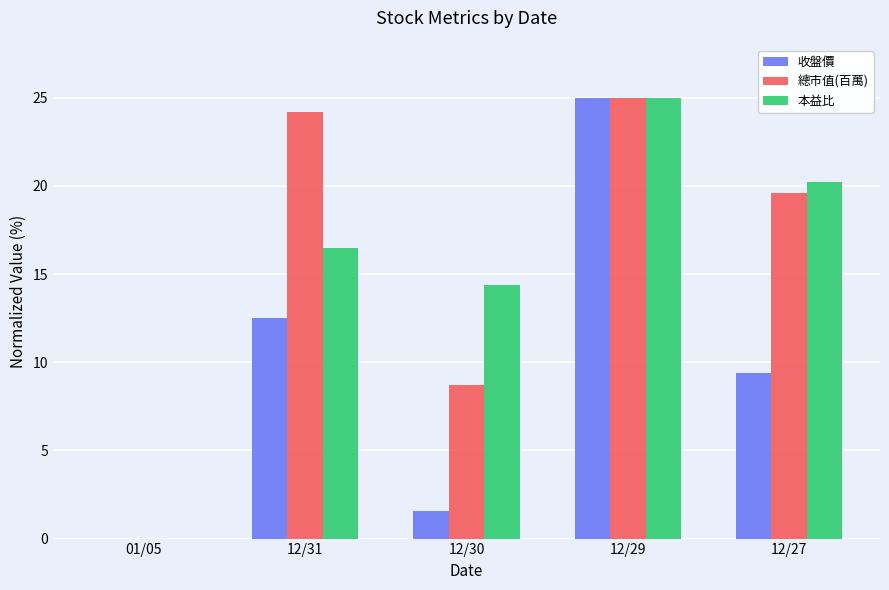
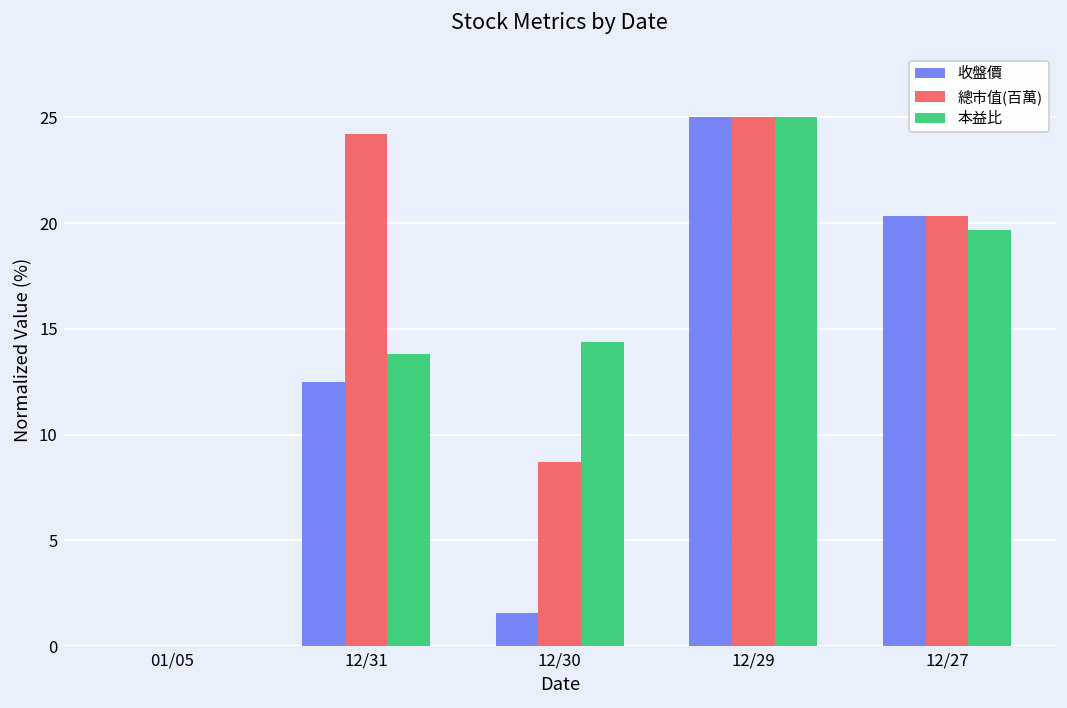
  {
    "收盤價": {
      "01/05": 0.0,
      "12/31": 12.5,
      "12/30": 1.6,
      "12/29": 25.0,
-     "12/27": 9.4
+     "12/27": 20.3
    },
    "總市值(百萬)": {
      "01/05": 0.0,
      "12/31": 24.2,
      "12/30": 8.7,
      "12/29": 25.0,
-     "12/27": 19.6
+     "12/27": 20.3
    },
    "本益比": {
      "01/05": 0.0,
-     "12/31": 16.5,
+     "12/31": 13.8,
      "12/30": 14.4,
      "12/29": 25.0,
-     "12/27": 20.2
+     "12/27": 19.7
    }
  }
